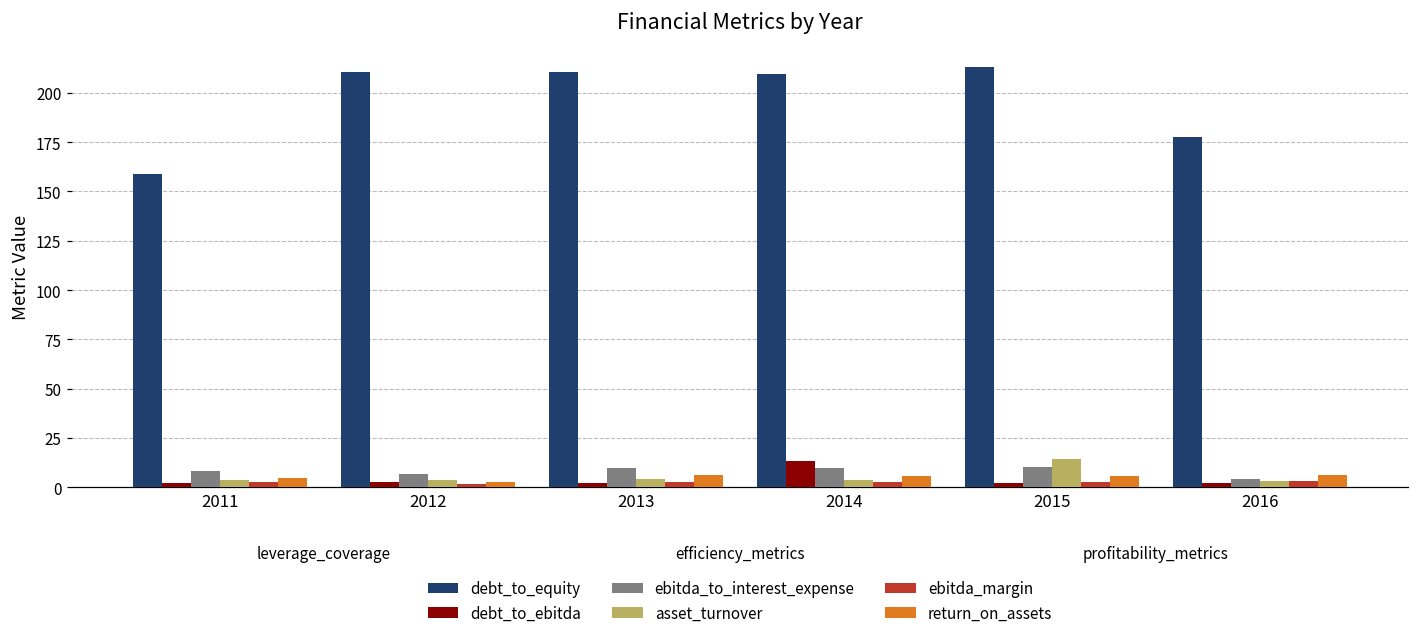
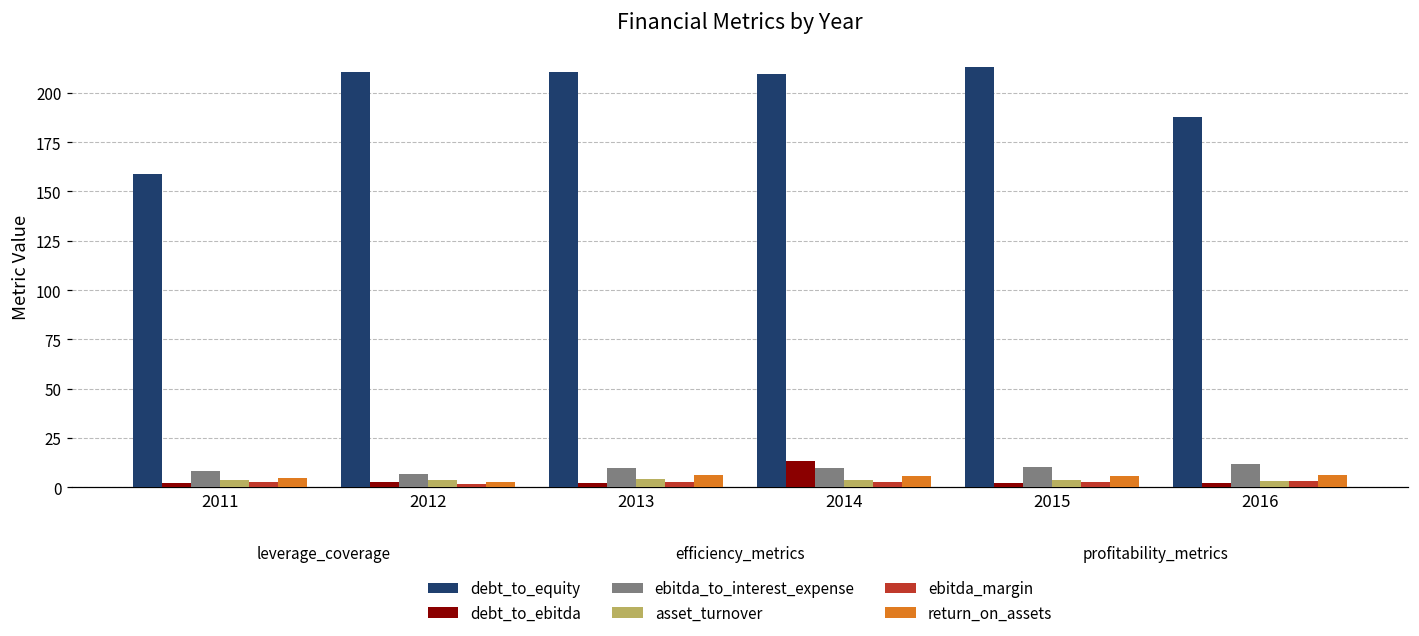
  {
    "debt_to_equity": {
      "2011": 159,
      "2012": 211,
      "2013": 211,
      "2014": 210,
      "2015": 213,
-     "2016": 178
+     "2016": 188
    },
    "debt_to_ebitda": {
      "2011": 2,
      "2012": 3,
      "2013": 2,
      "2014": 13,
      "2015": 2,
      "2016": 2
    },
    "ebitda_to_interest_expense": {
      "2011": 8,
      "2012": 7,
      "2013": 10,
      "2014": 10,
      "2015": 10,
-     "2016": 4
+     "2016": 12
    },
    "asset_turnover": {
      "2011": 4,
      "2012": 4,
      "2013": 4,
      "2014": 4,
-     "2015": 14,
+     "2015": 4,
      "2016": 3
    },
    "ebitda_margin": {
      "2011": 3,
      "2012": 1,
      "2013": 3,
      "2014": 3,
      "2015": 3,
      "2016": 3
    },
    "return_on_assets": {
      "2011": 5,
      "2012": 3,
      "2013": 6,
      "2014": 6,
      "2015": 6,
      "2016": 6
    }
  }
